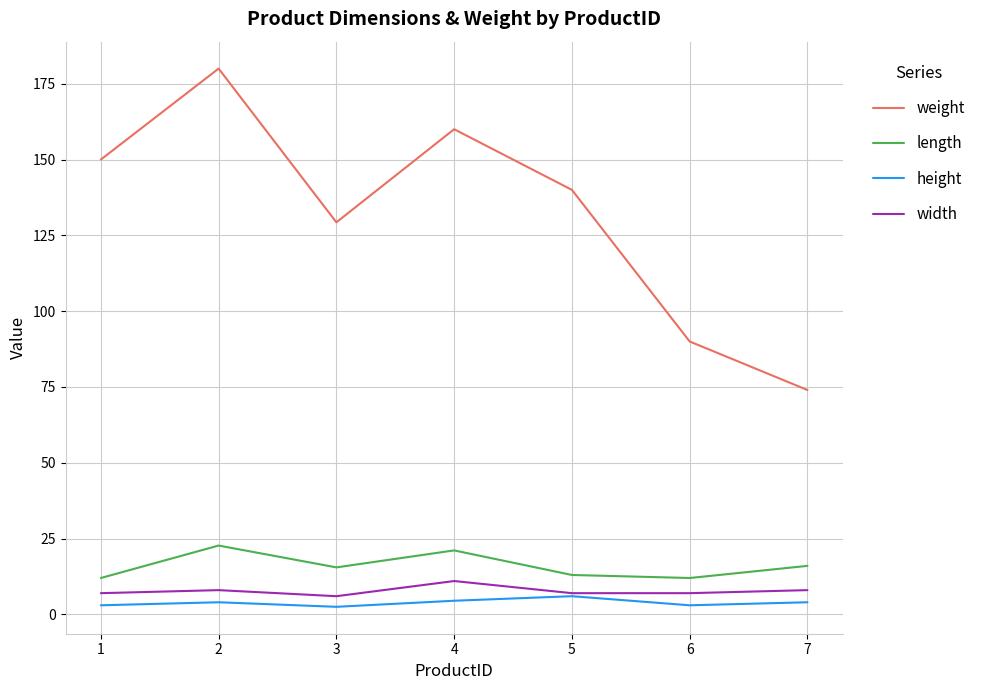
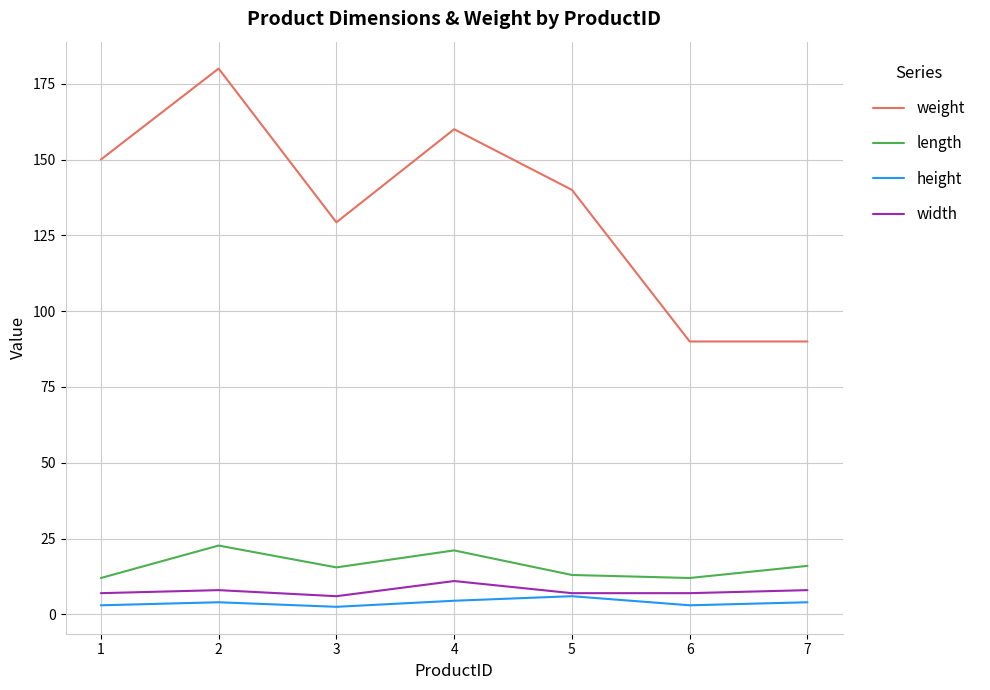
  {
    "weight": {
      "1": 150,
      "2": 180,
      "3": 129,
      "4": 160,
      "5": 140,
      "6": 90,
-     "7": 74
+     "7": 90
    },
    "length": {
      "1": 12,
      "2": 23,
      "3": 16,
      "4": 21,
      "5": 13,
      "6": 12,
      "7": 16
    },
    "height": {
      "1": 3,
      "2": 4,
      "3": 3,
      "4": 5,
      "5": 6,
      "6": 3,
      "7": 4
    },
    "width": {
      "1": 7,
      "2": 8,
      "3": 6,
      "4": 11,
      "5": 7,
      "6": 7,
      "7": 8
    }
  }
